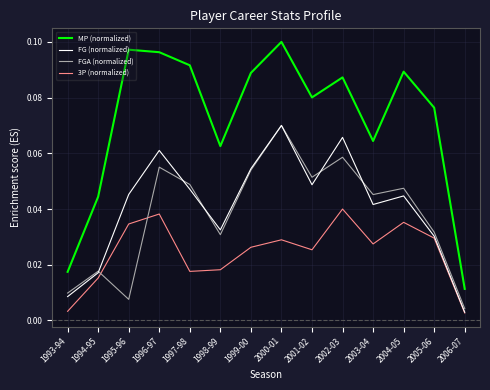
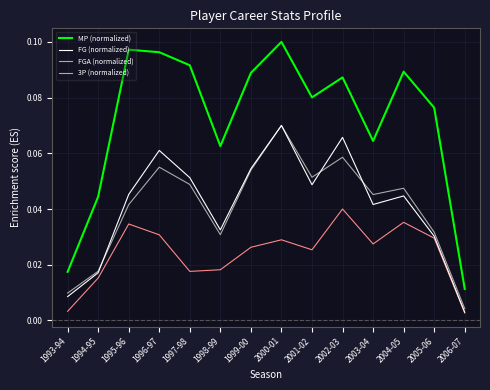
  {
    "MP (normalized)": {
      "1993-94": 0.017,
      "1994-95": 0.044,
      "1996-97": 0.096,
      "1997-98": 0.092,
      "1998-99": 0.063,
      "1999-00": 0.089,
      "2000-01": 0.100,
      "2001-02": 0.080,
      "2002-03": 0.087,
      "2003-04": 0.064,
      "2004-05": 0.089,
      "2005-06": 0.076,
      "2006-07": 0.011
    },
    "FG (normalized)": {
      "1993-94": 0.009,
      "1995-96": 0.045,
      "1996-97": 0.061,
-     "1997-98": 0.047,
+     "1997-98": 0.051,
      "1998-99": 0.033,
      "2001-02": 0.049,
      "2002-03": 0.066,
      "2003-04": 0.042,
      "2004-05": 0.045
    },
    "FGA (normalized)": {
      "1993-94": 0.010,
-     "1995-96": 0.008,
+     "1995-96": 0.042,
      "1996-97": 0.055,
      "1997-98": 0.049,
      "1998-99": 0.031,
      "2001-02": 0.051,
      "2002-03": 0.059,
      "2003-04": 0.045,
      "2004-05": 0.047,
      "2005-06": 0.032,
      "2006-07": 0.004
    },
    "3P (normalized)": {
      "1993-94": 0.003,
      "1994-95": 0.015,
      "1995-96": 0.035,
-     "1996-97": 0.038,
+     "1996-97": 0.031,
      "1997-98": 0.018,
      "1998-99": 0.018,
      "1999-00": 0.026,
      "2000-01": 0.029,
      "2001-02": 0.025,
      "2002-03": 0.040,
      "2003-04": 0.027,
      "2004-05": 0.035
    }
  }
